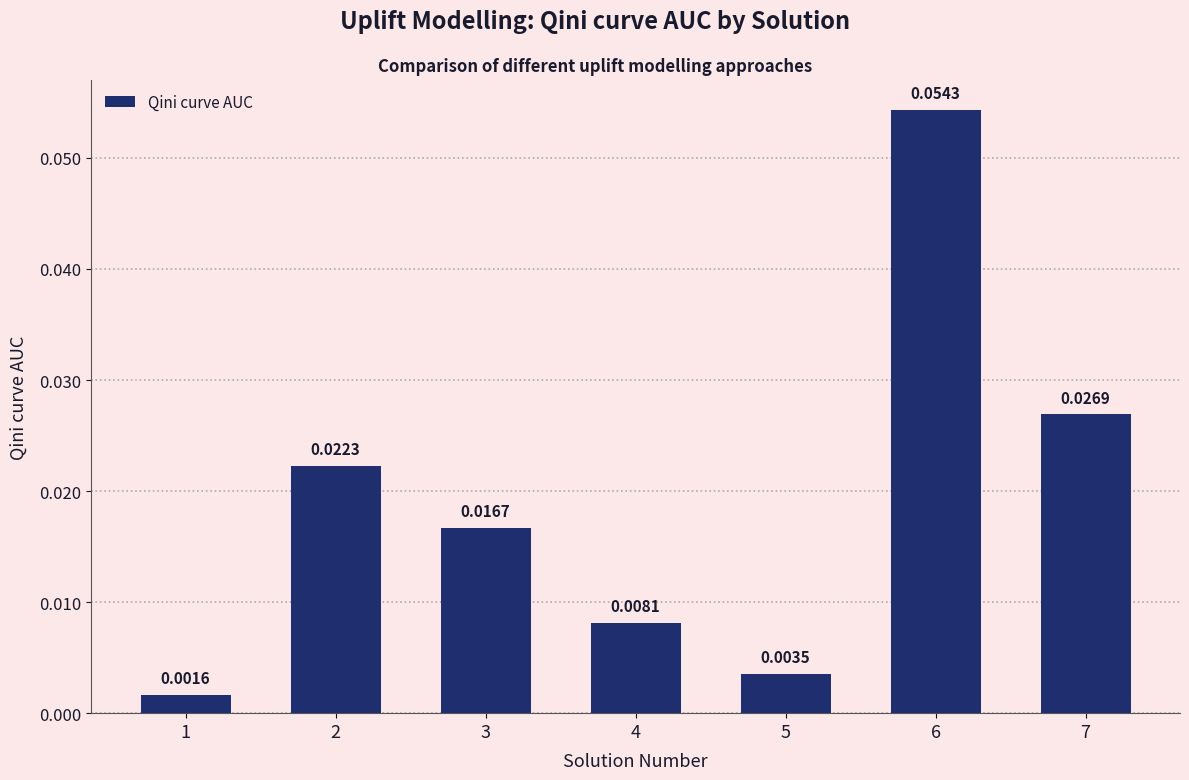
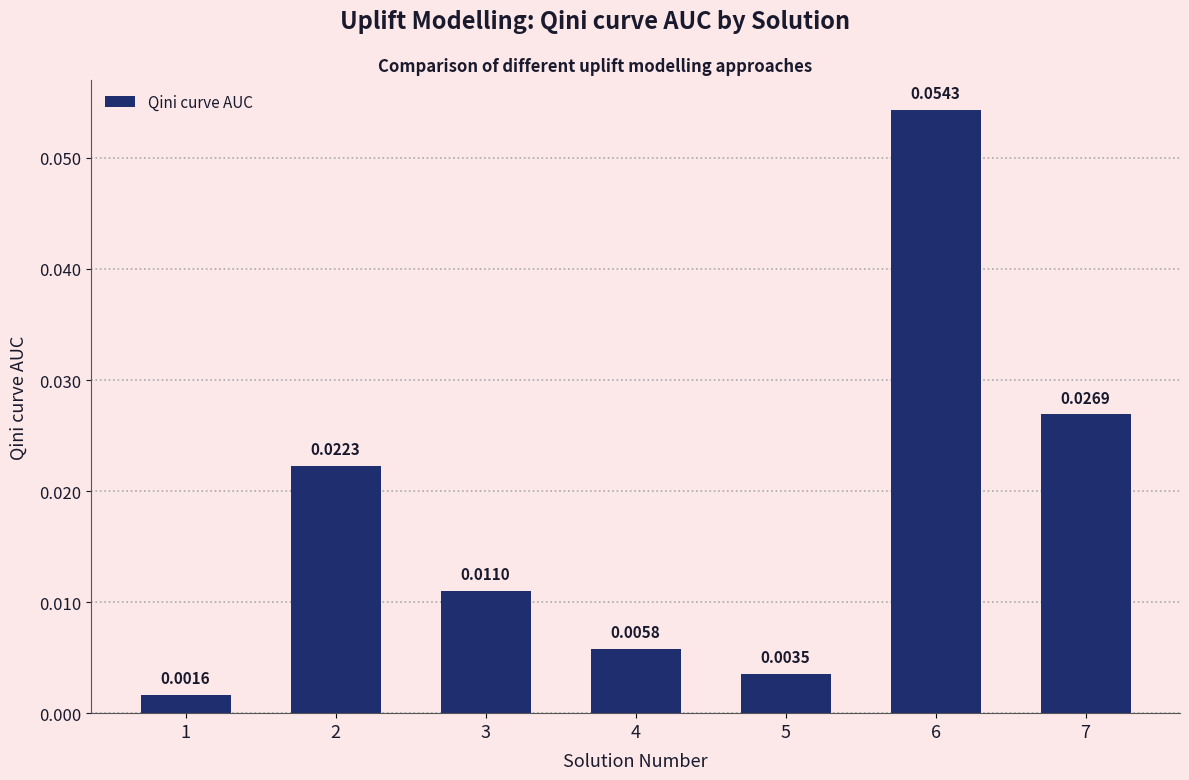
  {
    "1": 0.0016,
    "2": 0.0223,
-   "3": 0.0167,
-   "4": 0.0081,
+   "3": 0.0110,
+   "4": 0.0058,
    "5": 0.0035,
    "6": 0.0543,
    "7": 0.0269
  }
